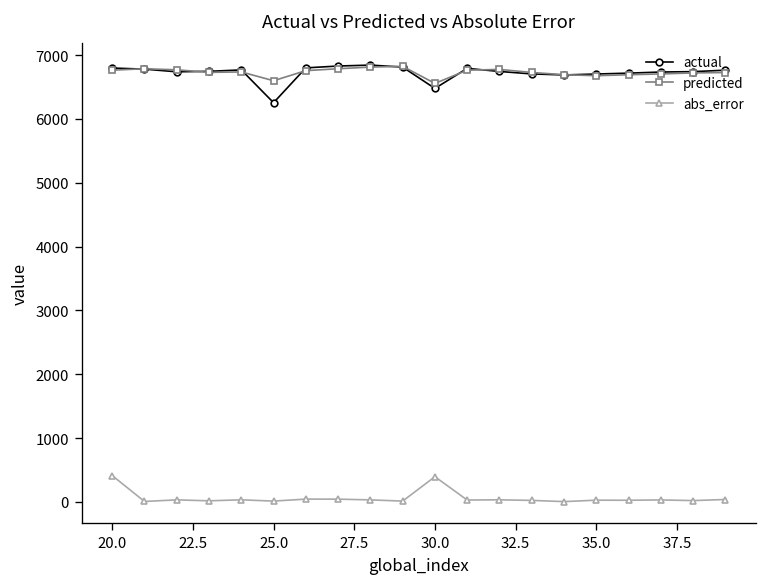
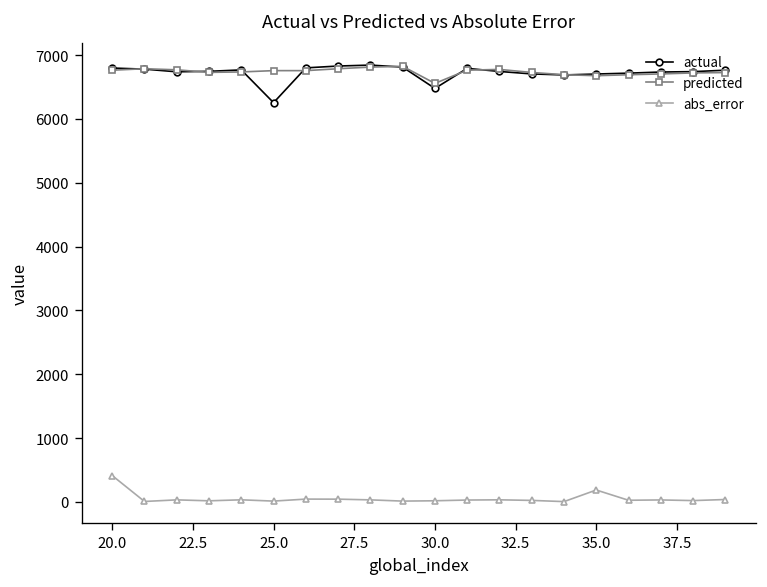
  {
    "actual": {
      "25.0": 6300,
      "30.0": 6500
    },
    "predicted": {
-     "25.0": 6600,
+     "25.0": 6800,
      "30.0": 6600
    },
    "abs_error": {
      "20.0": 400,
      "25.0": 0,
-     "30.0": 400,
-     "35.0": 0
+     "30.0": 0,
+     "35.0": 200
    }
  }
